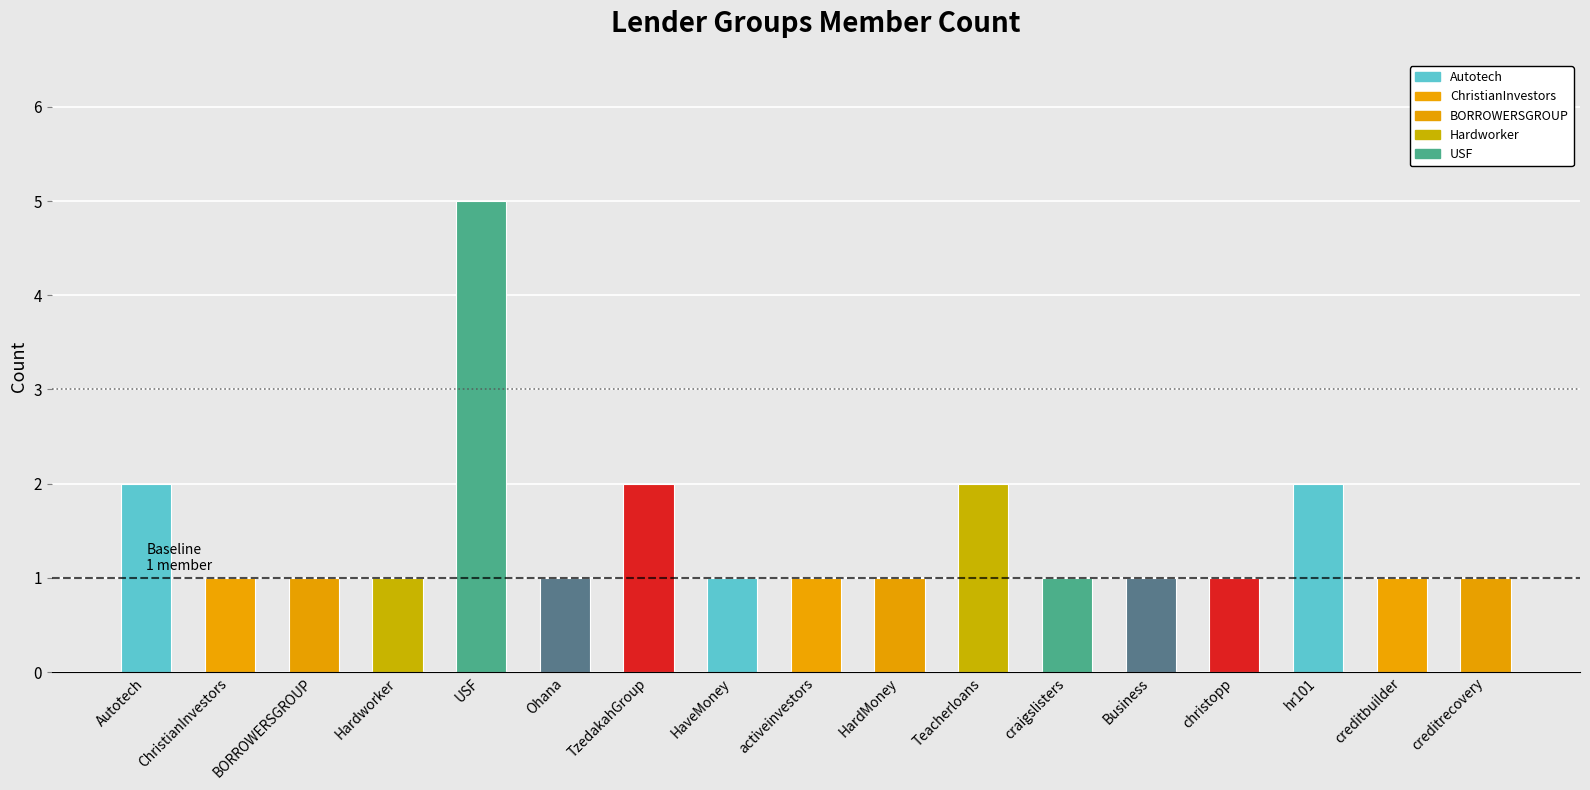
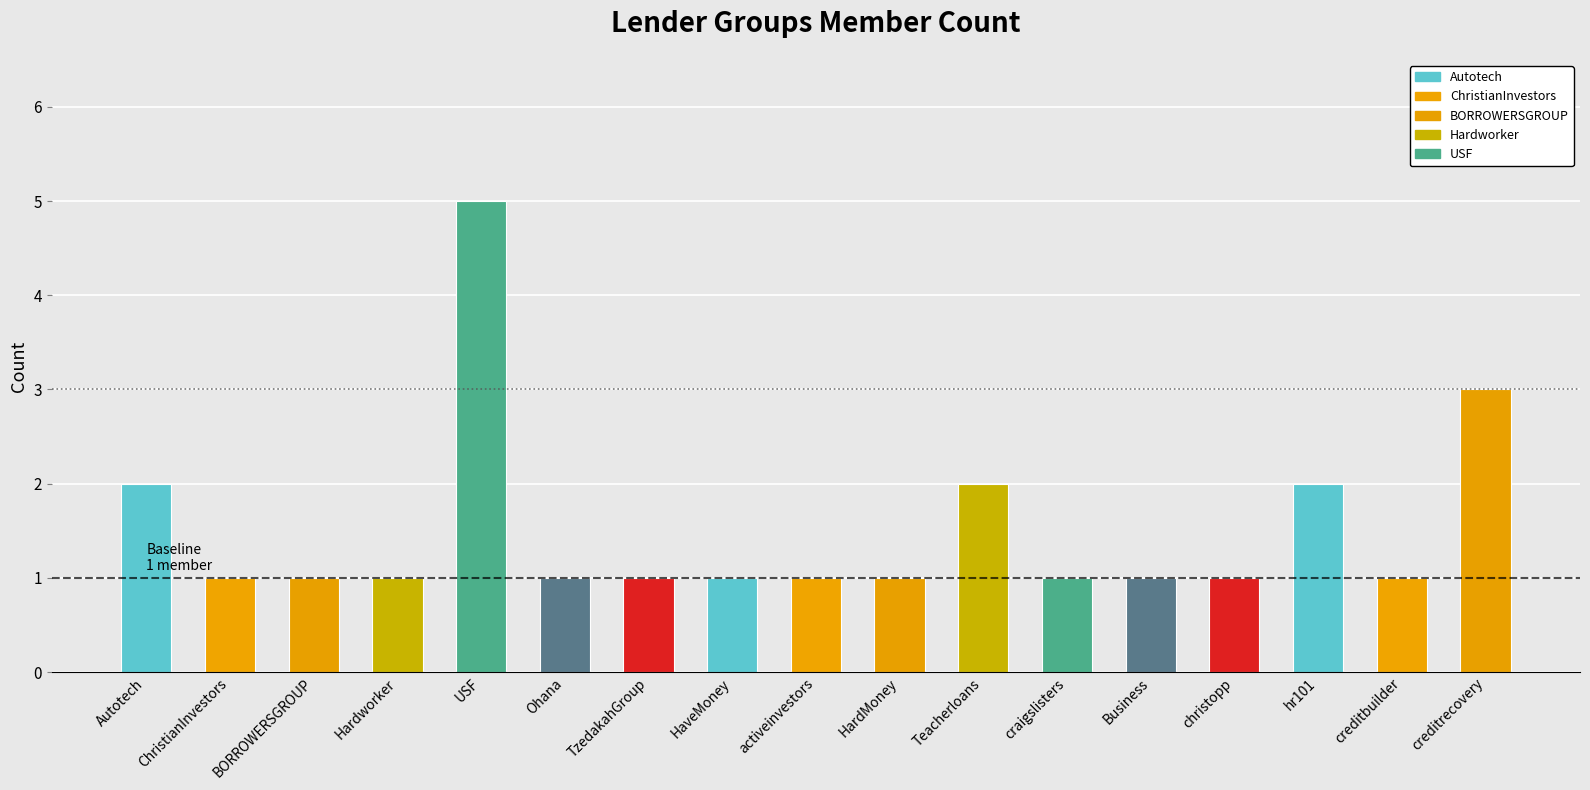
  {
    "Autotech": 2,
    "BORROWERSGROUP": 1,
    "Hardworker": 1,
    "USF": 5,
    "Ohana": 1,
-   "TzedakahGroup": 2,
+   "TzedakahGroup": 1,
    "HaveMoney": 1,
    "activeinvestors": 1,
    "HardMoney": 1,
    "Teacherloans": 2,
    "craigslisters": 1,
    "Business": 1,
    "christopp": 1,
    "hr101": 2,
    "creditbuilder": 1,
-   "creditrecovery": 1
+   "creditrecovery": 3
  }
